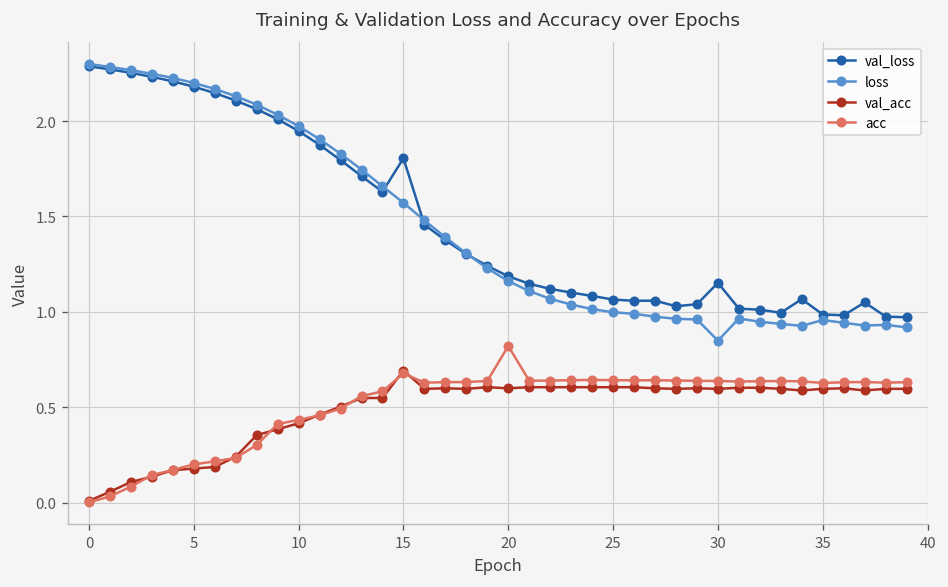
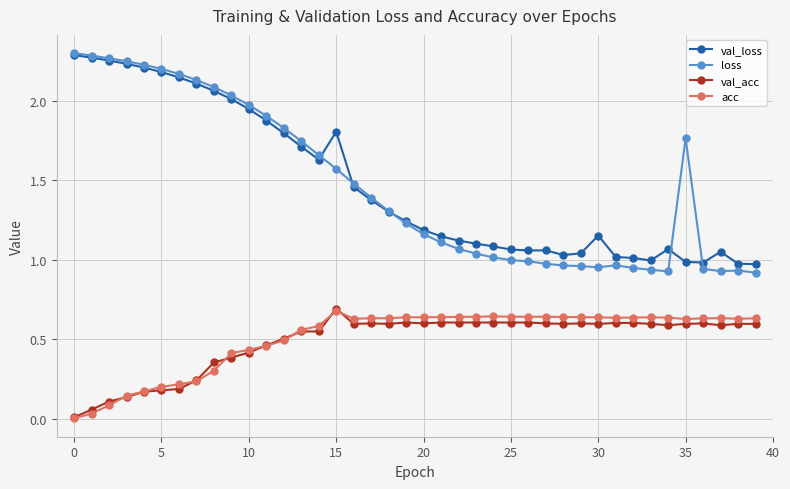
  {
    "val_loss": {
      "5": 2.18,
      "10": 1.95,
      "15": 1.80,
      "20": 1.19,
      "25": 1.06,
      "30": 1.15,
      "35": 0.99
    },
    "loss": {
      "5": 2.20,
      "10": 1.97,
      "15": 1.57,
      "20": 1.16,
      "25": 1.00,
-     "30": 0.85,
-     "35": 0.96
+     "30": 0.95,
+     "35": 1.76
    },
    "val_acc": {
      "5": 0.18,
      "10": 0.42,
      "20": 0.60,
      "25": 0.60,
      "30": 0.60,
      "35": 0.60
    },
    "acc": {
      "5": 0.20,
      "10": 0.43,
-     "20": 0.82,
+     "20": 0.64,
      "25": 0.64,
      "30": 0.64,
      "35": 0.63
    }
  }
